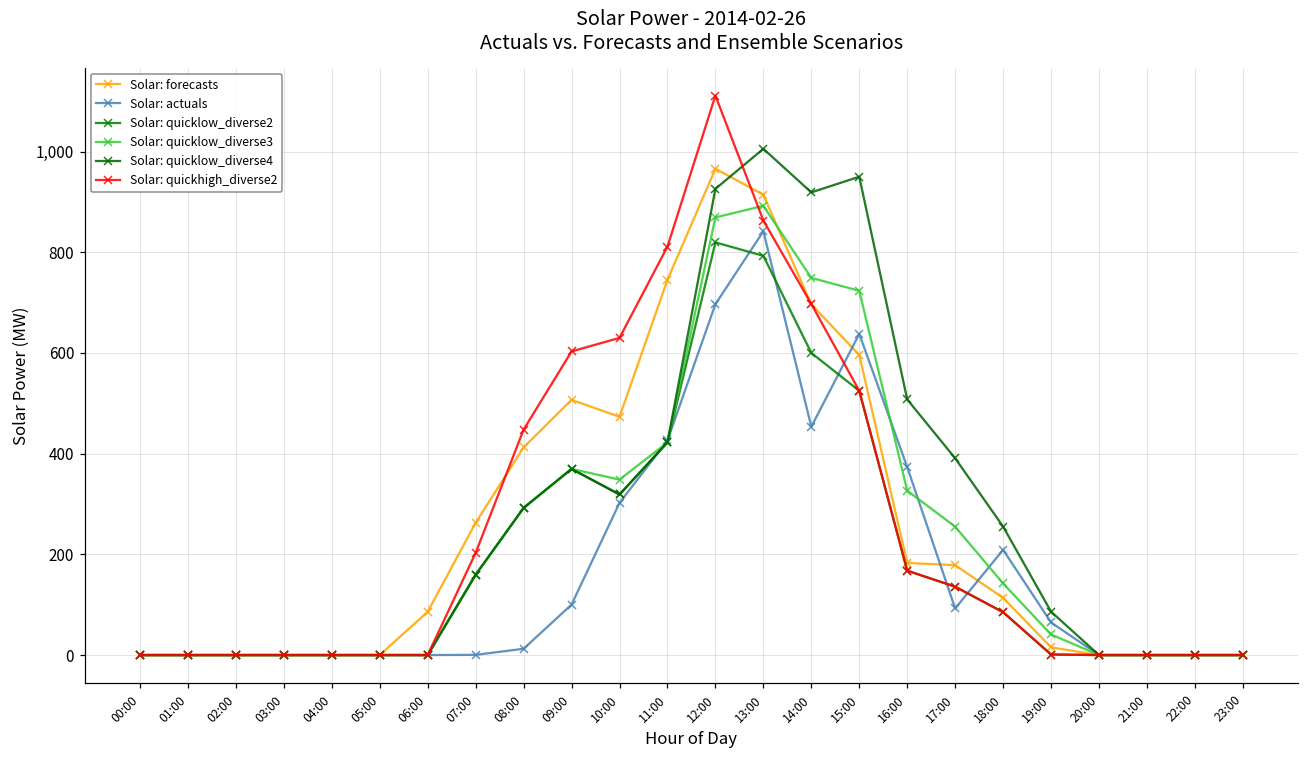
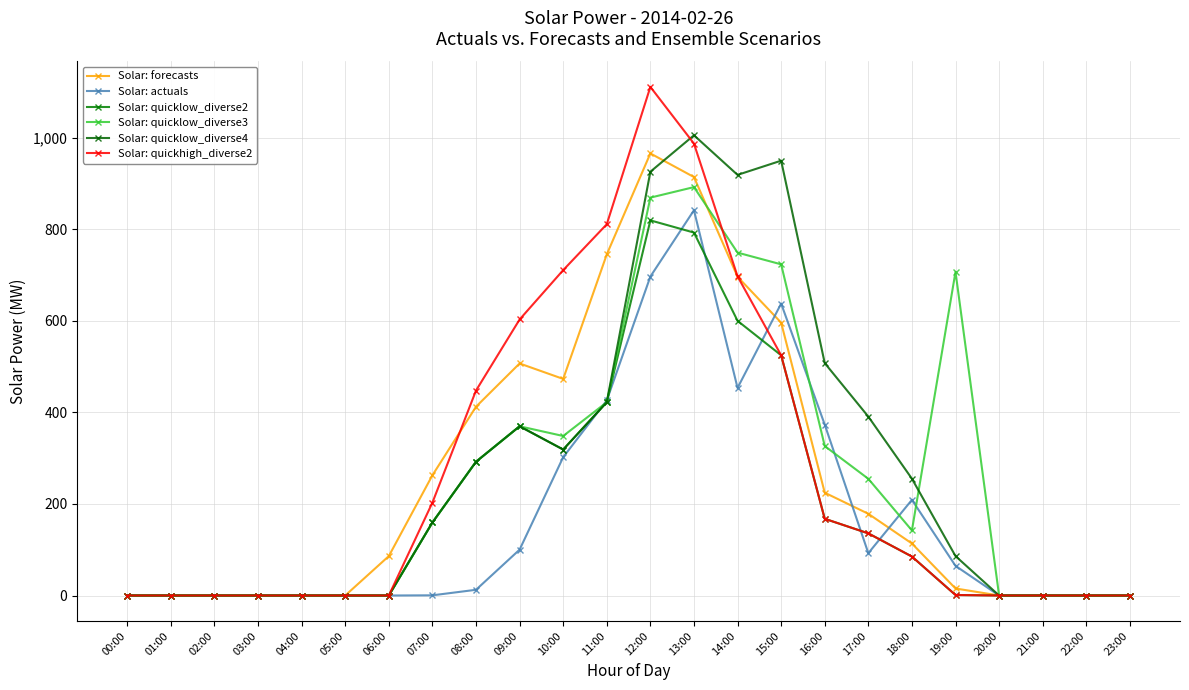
  {
    "Solar: forecasts": {
      "06:00": "90",
      "07:00": "260",
      "08:00": "410",
      "09:00": "510",
      "10:00": "470",
      "11:00": "750",
      "12:00": "970",
      "13:00": "910",
      "15:00": "600",
-     "16:00": "180",
+     "16:00": "220",
      "17:00": "180",
      "18:00": "110",
      "19:00": "20"
    },
    "Solar: actuals": {
      "07:00": "0",
      "08:00": "10",
      "09:00": "100",
      "10:00": "300",
      "12:00": "700",
      "13:00": "840",
      "14:00": "450",
      "15:00": "640",
      "16:00": "370",
      "17:00": "90",
      "18:00": "210",
      "19:00": "60"
    },
    "Solar: quicklow_diverse3": {
      "10:00": "350",
      "12:00": "870",
      "13:00": "890",
      "14:00": "750",
      "15:00": "720",
      "16:00": "330",
      "17:00": "250",
      "18:00": "140",
-     "19:00": "40"
+     "19:00": "710"
    },
    "Solar: quickhigh_diverse2": {
      "07:00": "200",
      "08:00": "450",
      "09:00": "600",
-     "10:00": "630",
+     "10:00": "710",
      "11:00": "810",
      "12:00": "1,110",
-     "13:00": "860"
+     "13:00": "990"
    }
  }
